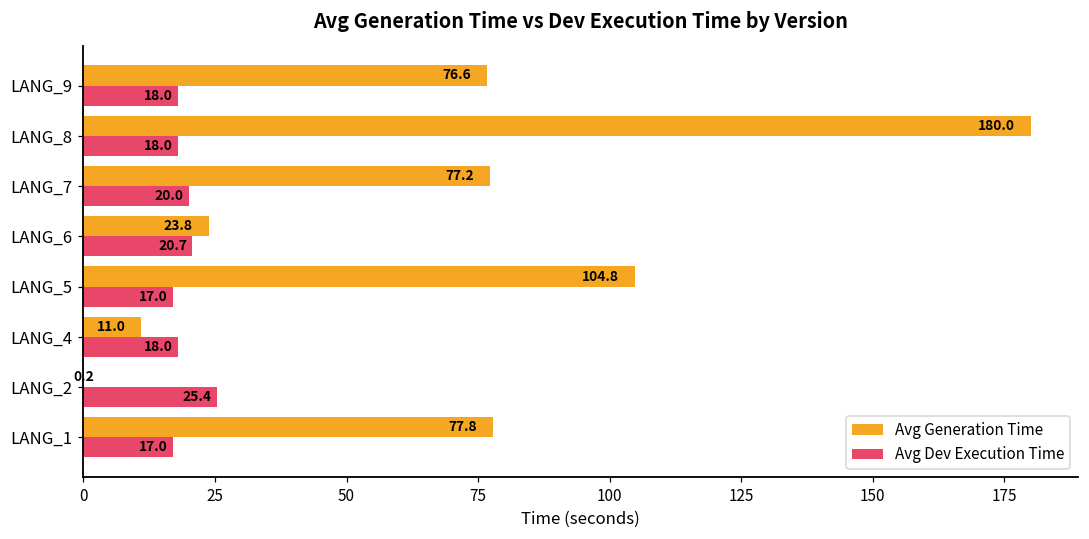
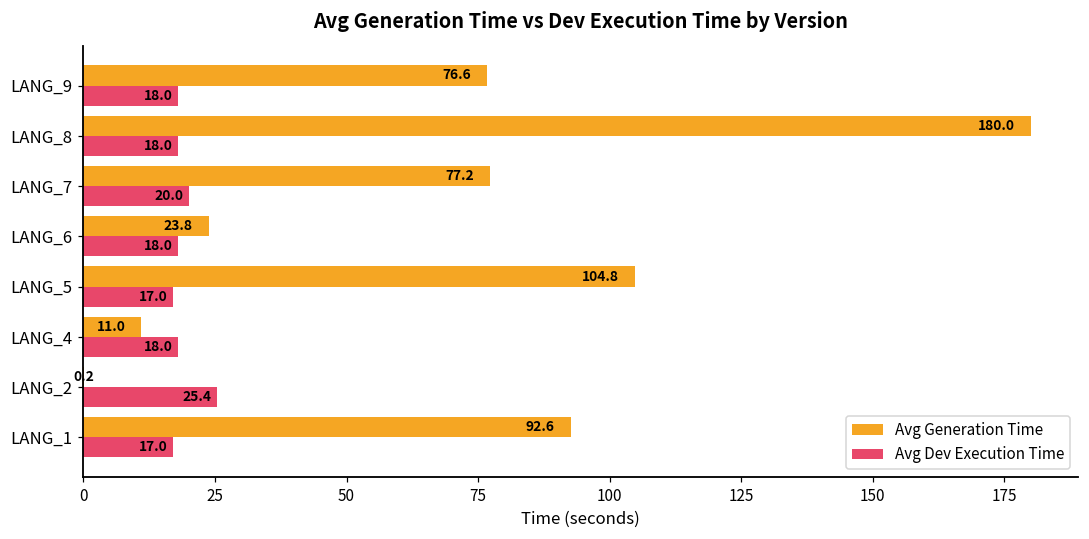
  {
    "Avg Generation Time": {
      "LANG_9": 76.6,
      "LANG_8": 180.0,
      "LANG_7": 77.2,
      "LANG_6": 23.8,
      "LANG_5": 104.8,
      "LANG_4": 11.0,
      "LANG_2": 0.2,
-     "LANG_1": 77.8
+     "LANG_1": 92.6
    },
    "Avg Dev Execution Time": {
      "LANG_9": 18.0,
      "LANG_8": 18.0,
      "LANG_7": 20.0,
-     "LANG_6": 20.7,
+     "LANG_6": 18.0,
      "LANG_5": 17.0,
      "LANG_4": 18.0,
      "LANG_2": 25.4,
      "LANG_1": 17.0
    }
  }
